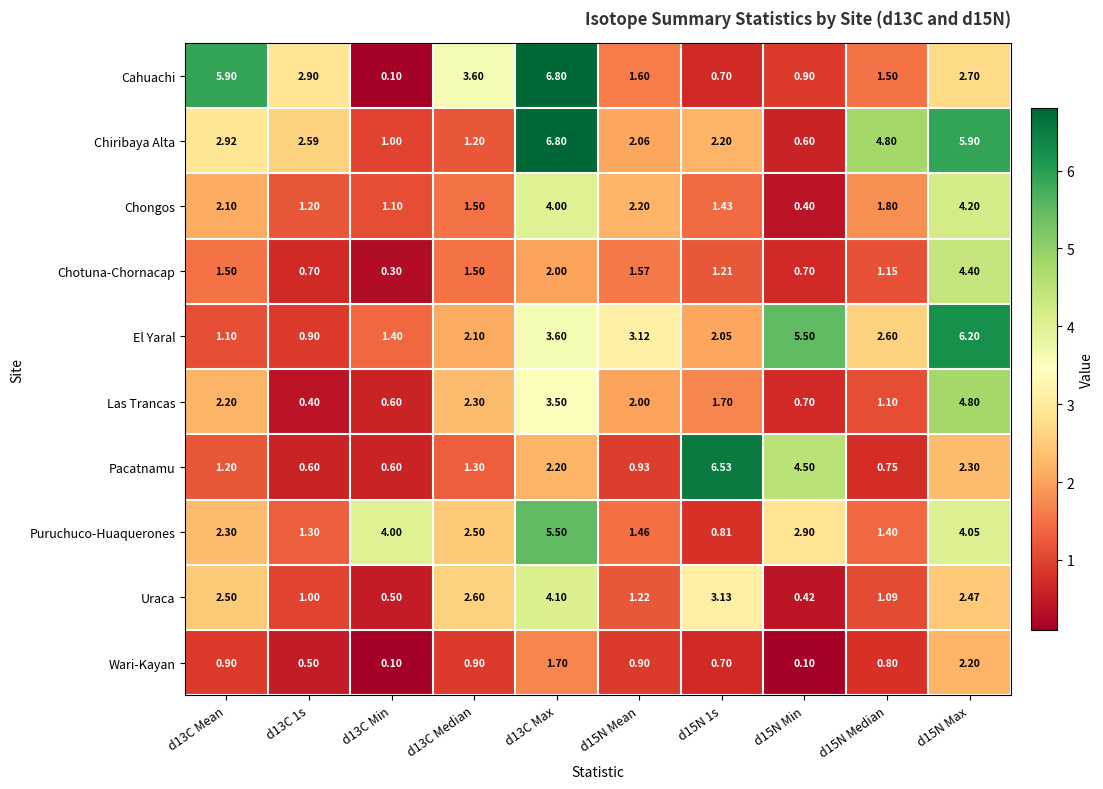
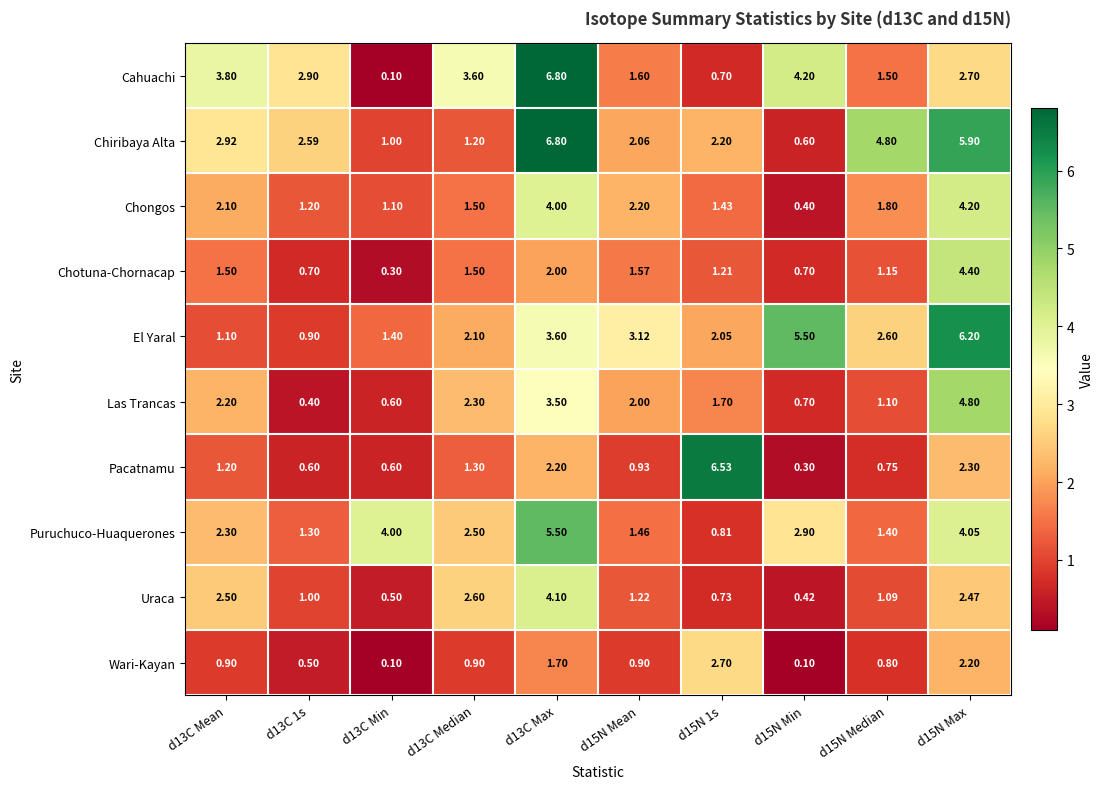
  {
    "Cahuachi": {
-     "d13C Mean": 5.90,
+     "d13C Mean": 3.80,
      "d13C 1s": 2.90,
      "d13C Min": 0.10,
      "d13C Median": 3.60,
      "d13C Max": 6.80,
      "d15N Mean": 1.60,
      "d15N 1s": 0.70,
-     "d15N Min": 0.90,
+     "d15N Min": 4.20,
      "d15N Median": 1.50,
      "d15N Max": 2.70
    },
    "Chiribaya Alta": {
      "d13C Mean": 2.92,
      "d13C 1s": 2.59,
      "d13C Min": 1.00,
      "d13C Median": 1.20,
      "d13C Max": 6.80,
      "d15N Mean": 2.06,
      "d15N 1s": 2.20,
      "d15N Min": 0.60,
      "d15N Median": 4.80,
      "d15N Max": 5.90
    },
    "Chongos": {
      "d13C Mean": 2.10,
      "d13C 1s": 1.20,
      "d13C Min": 1.10,
      "d13C Median": 1.50,
      "d13C Max": 4.00,
      "d15N Mean": 2.20,
      "d15N 1s": 1.43,
      "d15N Min": 0.40,
      "d15N Median": 1.80,
      "d15N Max": 4.20
    },
    "Chotuna-Chornacap": {
      "d13C Mean": 1.50,
      "d13C 1s": 0.70,
      "d13C Min": 0.30,
      "d13C Median": 1.50,
      "d13C Max": 2.00,
      "d15N Mean": 1.57,
      "d15N 1s": 1.21,
      "d15N Min": 0.70,
      "d15N Median": 1.15,
      "d15N Max": 4.40
    },
    "El Yaral": {
      "d13C Mean": 1.10,
      "d13C 1s": 0.90,
      "d13C Min": 1.40,
      "d13C Median": 2.10,
      "d13C Max": 3.60,
      "d15N Mean": 3.12,
      "d15N 1s": 2.05,
      "d15N Min": 5.50,
      "d15N Median": 2.60,
      "d15N Max": 6.20
    },
    "Las Trancas": {
      "d13C Mean": 2.20,
      "d13C 1s": 0.40,
      "d13C Min": 0.60,
      "d13C Median": 2.30,
      "d13C Max": 3.50,
      "d15N Mean": 2.00,
      "d15N 1s": 1.70,
      "d15N Min": 0.70,
      "d15N Median": 1.10,
      "d15N Max": 4.80
    },
    "Pacatnamu": {
      "d13C Mean": 1.20,
      "d13C 1s": 0.60,
      "d13C Min": 0.60,
      "d13C Median": 1.30,
      "d13C Max": 2.20,
      "d15N Mean": 0.93,
      "d15N 1s": 6.53,
-     "d15N Min": 4.50,
+     "d15N Min": 0.30,
      "d15N Median": 0.75,
      "d15N Max": 2.30
    },
    "Puruchuco-Huaquerones": {
      "d13C Mean": 2.30,
      "d13C 1s": 1.30,
      "d13C Min": 4.00,
      "d13C Median": 2.50,
      "d13C Max": 5.50,
      "d15N Mean": 1.46,
      "d15N 1s": 0.81,
      "d15N Min": 2.90,
      "d15N Median": 1.40,
      "d15N Max": 4.05
    },
    "Uraca": {
      "d13C Mean": 2.50,
      "d13C 1s": 1.00,
      "d13C Min": 0.50,
      "d13C Median": 2.60,
      "d13C Max": 4.10,
      "d15N Mean": 1.22,
-     "d15N 1s": 3.13,
+     "d15N 1s": 0.73,
      "d15N Min": 0.42,
      "d15N Median": 1.09,
      "d15N Max": 2.47
    },
    "Wari-Kayan": {
      "d13C Mean": 0.90,
      "d13C 1s": 0.50,
      "d13C Min": 0.10,
      "d13C Median": 0.90,
      "d13C Max": 1.70,
      "d15N Mean": 0.90,
-     "d15N 1s": 0.70,
+     "d15N 1s": 2.70,
      "d15N Min": 0.10,
      "d15N Median": 0.80,
      "d15N Max": 2.20
    }
  }
